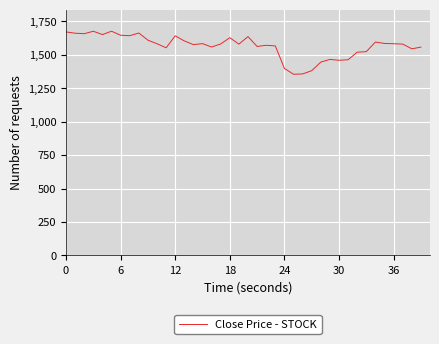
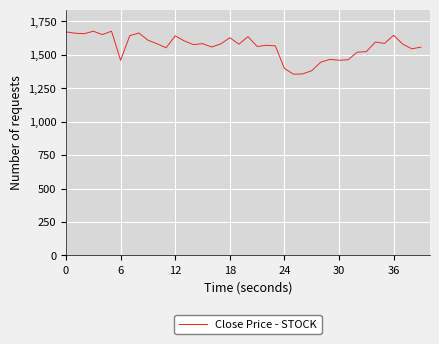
  {
    "0": "1,670",
-   "6": "1,650",
+   "6": "1,460",
    "12": "1,640",
    "18": "1,630",
    "24": "1,400",
    "30": "1,460",
-   "36": "1,580"
+   "36": "1,650"
  }
